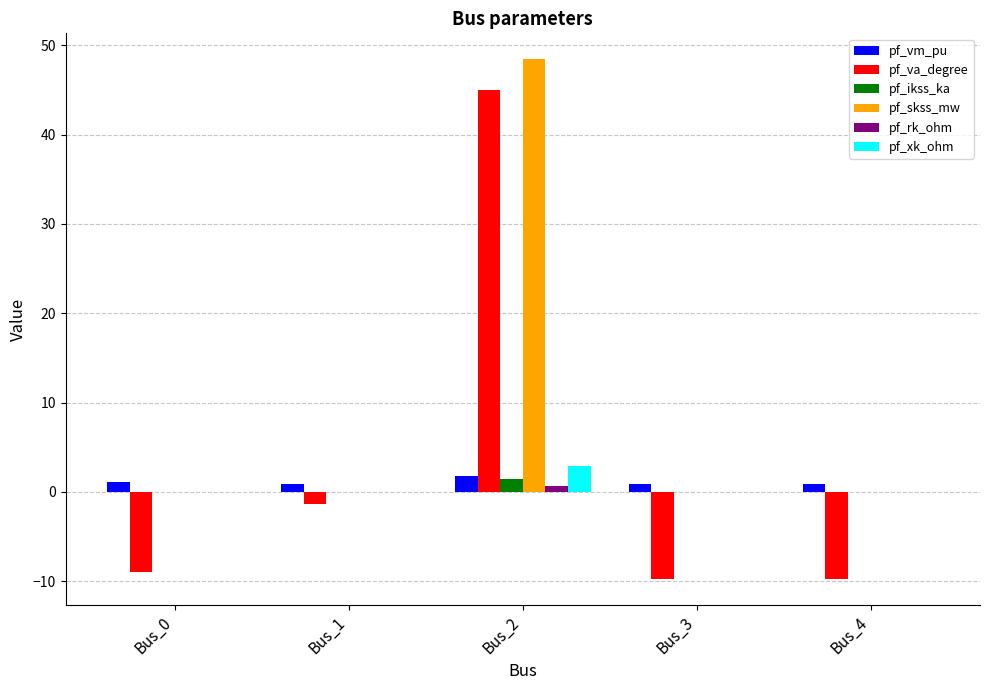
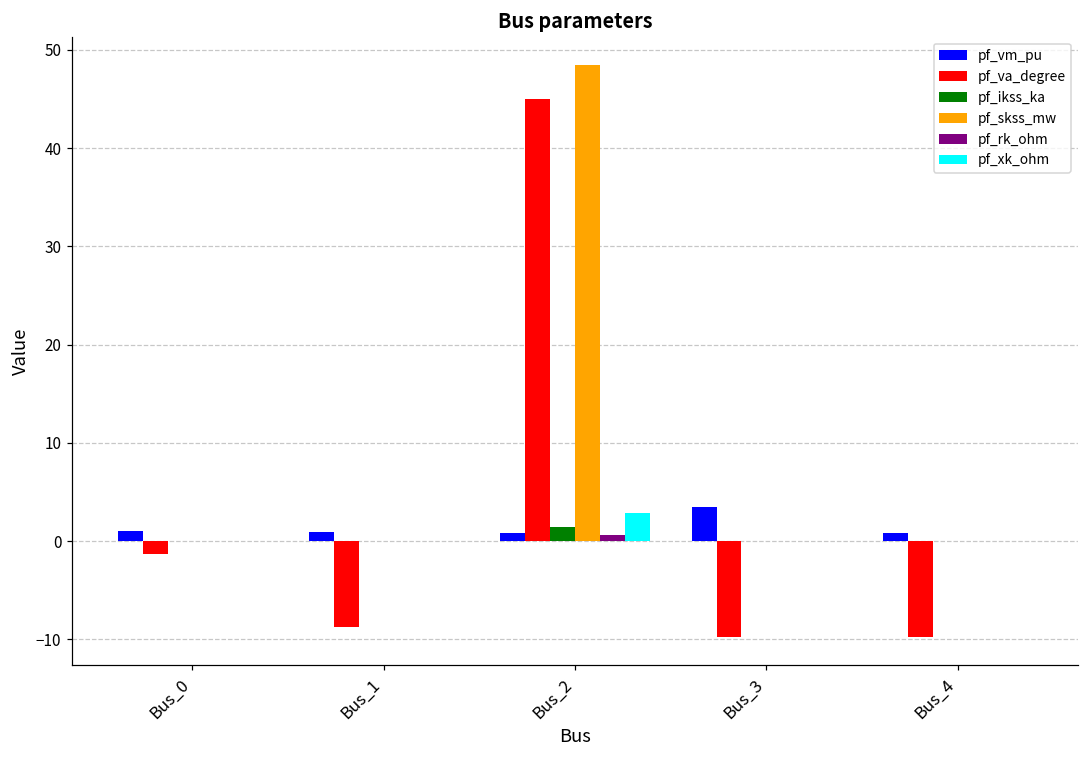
  {
    "pf_vm_pu": {
      "Bus_0": 1,
      "Bus_1": 1,
-     "Bus_2": 2,
-     "Bus_3": 1,
+     "Bus_2": 1,
+     "Bus_3": 4,
      "Bus_4": 1
    },
    "pf_va_degree": {
-     "Bus_0": -9,
-     "Bus_1": -1,
+     "Bus_0": -1,
+     "Bus_1": -9,
      "Bus_2": 45,
      "Bus_3": -10,
      "Bus_4": -10
    },
    "pf_ikss_ka": {
      "Bus_0": 0,
      "Bus_1": 0,
      "Bus_2": 1,
      "Bus_3": 0,
      "Bus_4": 0
    },
    "pf_skss_mw": {
      "Bus_0": 0,
      "Bus_1": 0,
      "Bus_2": 48,
      "Bus_3": 0,
      "Bus_4": 0
    },
    "pf_rk_ohm": {
      "Bus_0": 0,
      "Bus_1": 0,
      "Bus_2": 1,
      "Bus_3": 0,
      "Bus_4": 0
    },
    "pf_xk_ohm": {
      "Bus_0": 0,
      "Bus_1": 0,
      "Bus_2": 3,
      "Bus_3": 0,
      "Bus_4": 0
    }
  }
